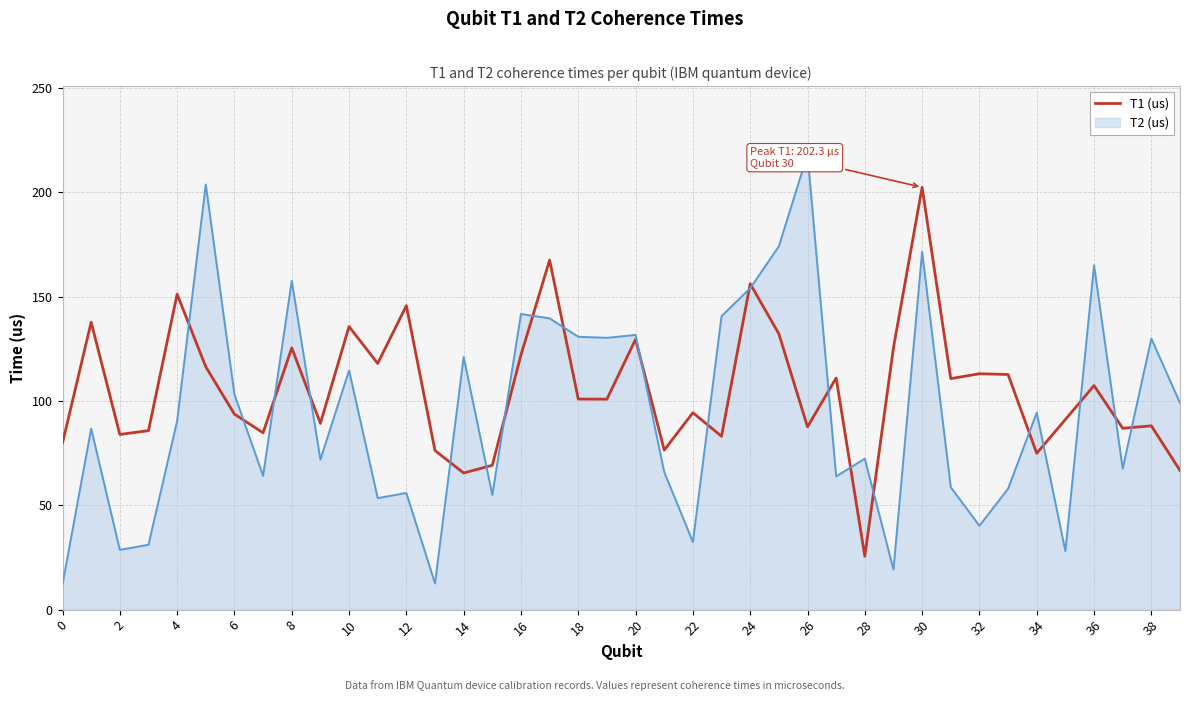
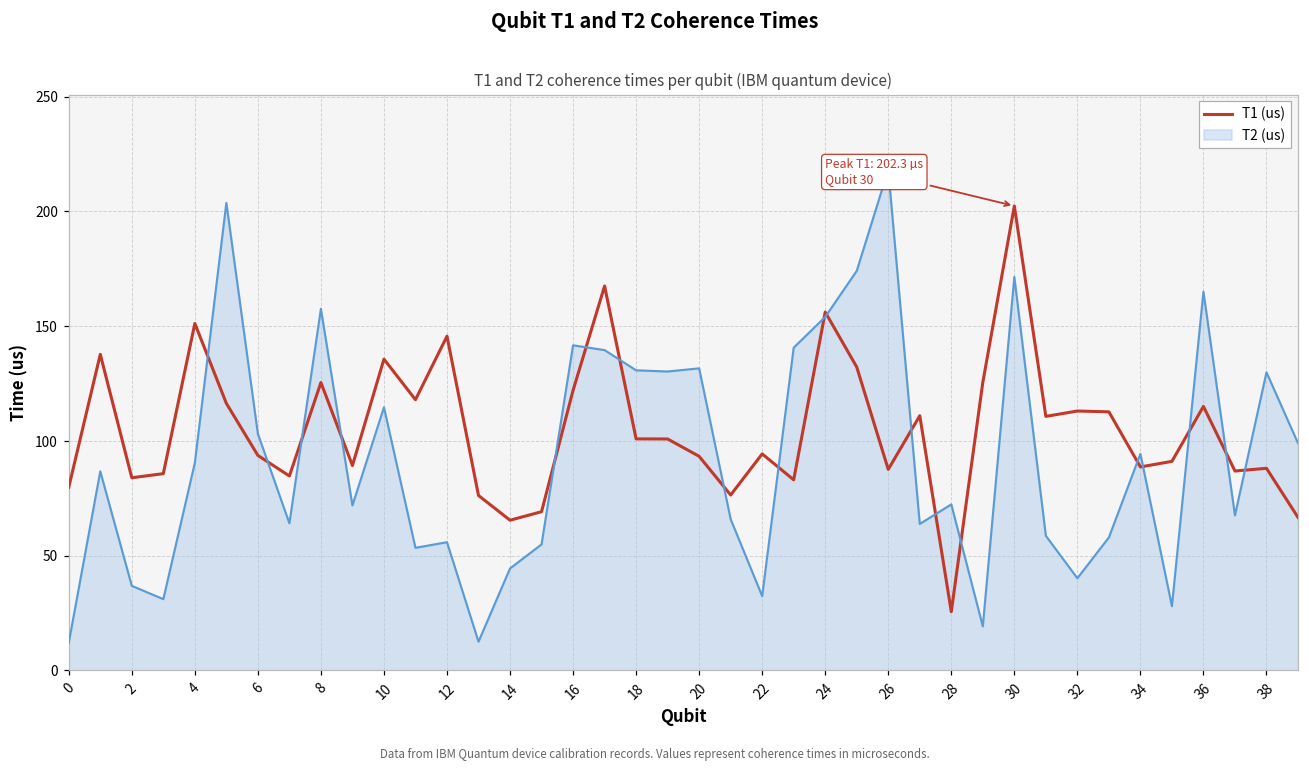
  {
    "T1 (us)": {
      "0": 80,
      "2": 84,
      "4": 151,
      "6": 94,
      "8": 125,
      "10": 136,
      "12": 146,
      "14": 65,
      "16": 122,
      "18": 101,
-     "20": 130,
+     "20": 93,
      "22": 94,
      "24": 156,
      "26": 88,
      "28": 26,
      "30": 202,
      "32": 113,
-     "34": 75,
-     "36": 107,
+     "34": 89,
+     "36": 115,
      "38": 88
    },
    "T2 (us)": {
      "0": 12,
-     "2": 29,
+     "2": 37,
      "4": 90,
      "6": 103,
      "8": 158,
      "10": 115,
      "12": 56,
-     "14": 121,
+     "14": 44,
      "16": 142,
      "18": 131,
      "20": 132,
      "22": 32,
      "24": 154,
      "28": 72,
      "30": 171,
      "32": 40,
      "34": 94,
      "36": 165,
      "38": 130
    }
  }
